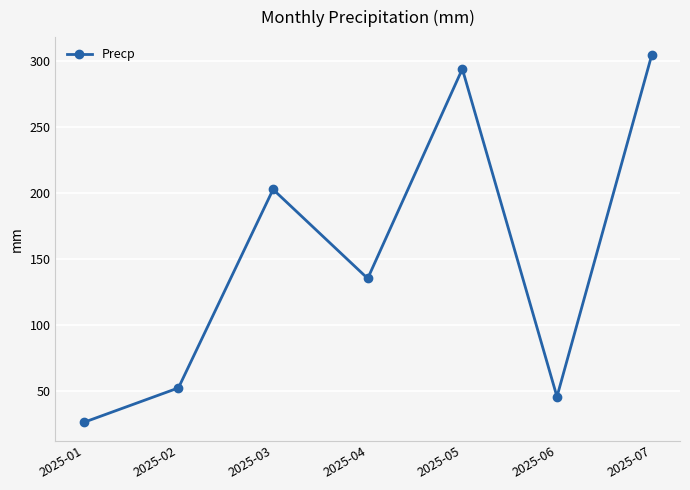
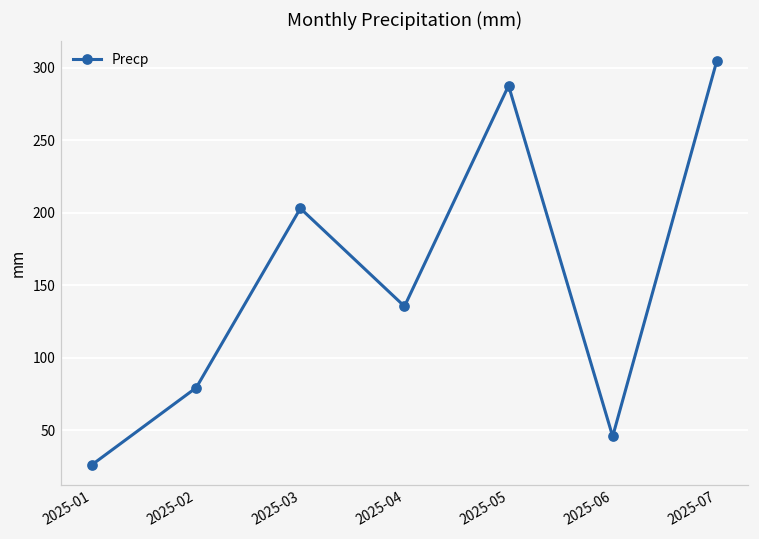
  {
    "2025-01": 27,
-   "2025-02": 53,
+   "2025-02": 80,
    "2025-03": 203,
    "2025-04": 136,
-   "2025-05": 294,
+   "2025-05": 288,
    "2025-06": 46,
    "2025-07": 305
  }
